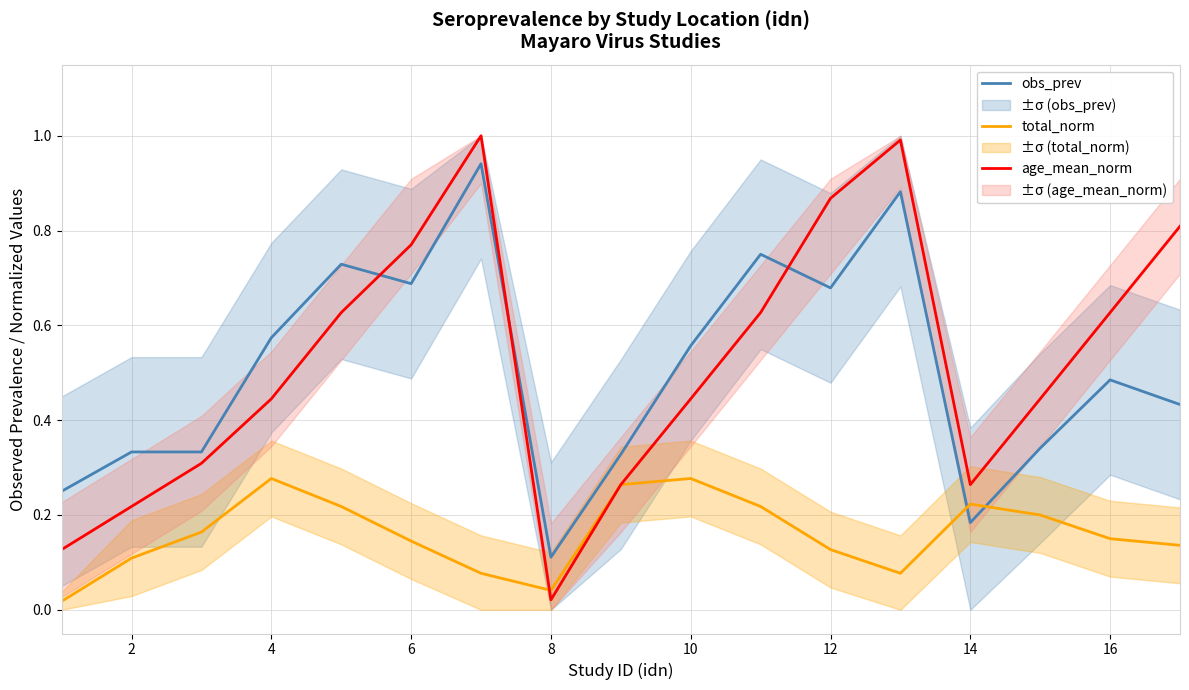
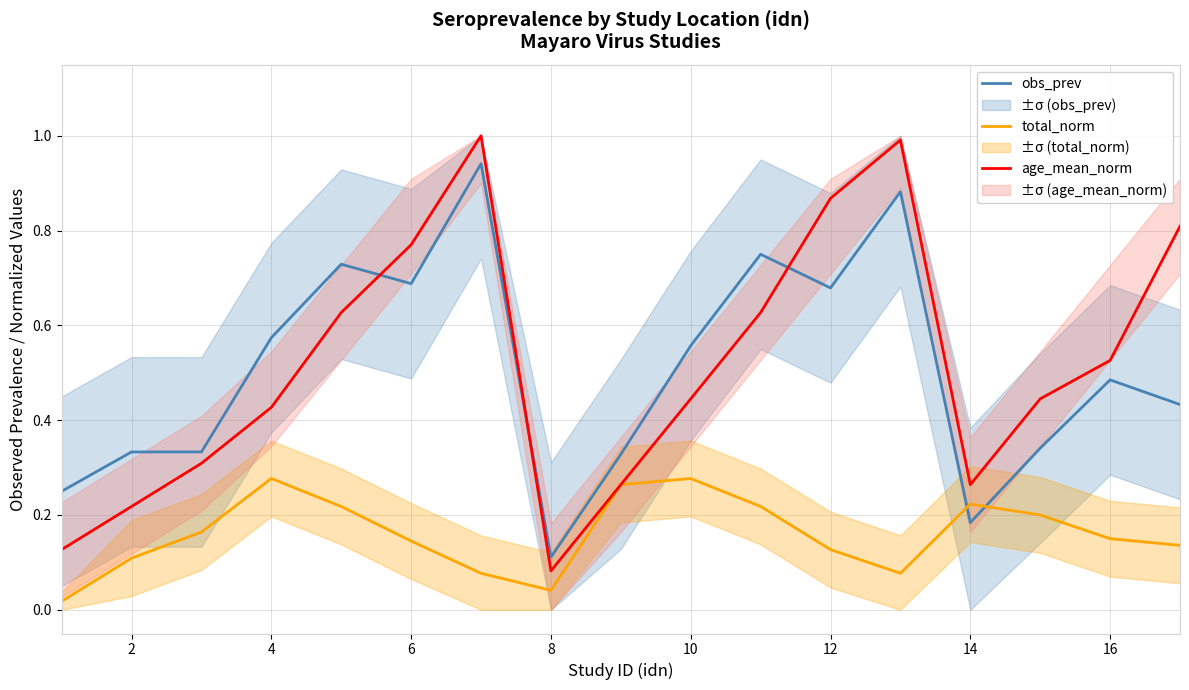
  {
    "age_mean_norm": {
      "2": 0.22,
-     "4": 0.45,
+     "4": 0.43,
      "6": 0.77,
-     "8": 0.02,
+     "8": 0.08,
      "10": 0.45,
      "12": 0.87,
      "14": 0.26,
-     "16": 0.63
+     "16": 0.53
    }
  }
